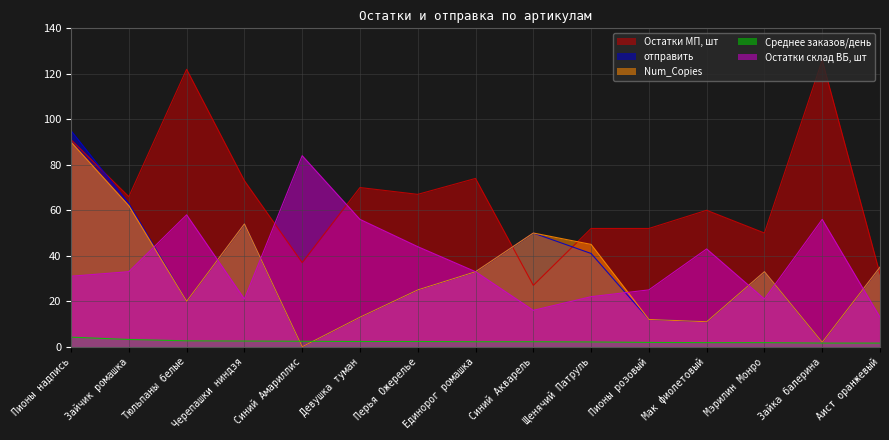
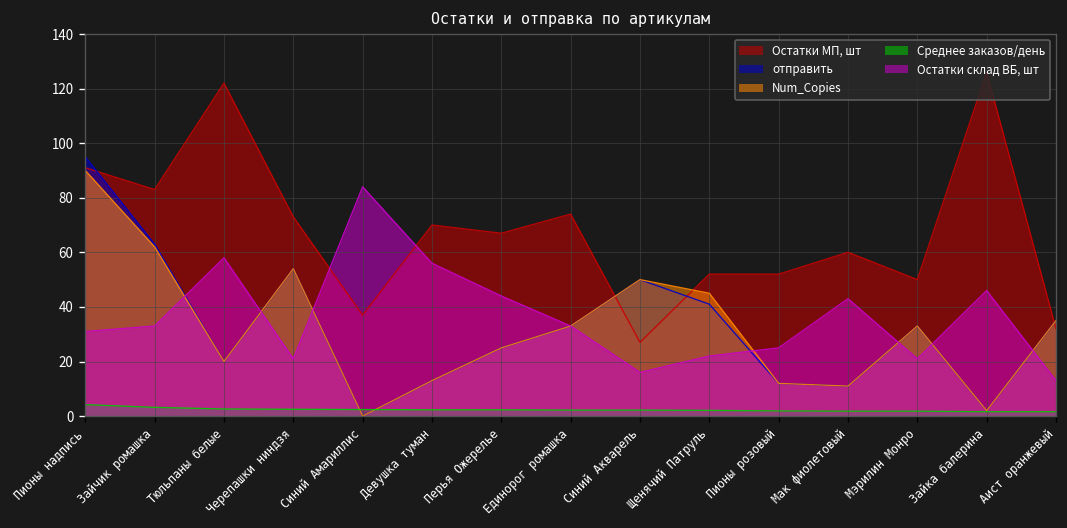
  {
    "Остатки МП, шт": {
-     "Зайчик ромашка": 66,
+     "Зайчик ромашка": 83,
      "Тюльпаны белые": 122,
      "Черепашки ниндзя": 73,
      "Синий Амариллис": 37,
      "Девушка туман": 70,
      "Перья Ожерелье": 67,
      "Единорог ромашка": 74,
      "Синий Акварель": 27,
      "Щенячий Патруль": 52,
      "Пионы розовый": 52,
      "Мак фиолетовый": 60,
      "Мэрилин Монро": 50,
      "Аист оранжевый": 32
    },
    "отправить": {
      "Пионы надпись": 95,
      "Щенячий Патруль": 41
    },
    "Num_Copies": {
      "Щенячий Патруль": 45
    },
    "Среднее заказов/день": {
      "Пионы надпись": 4,
      "Зайчик ромашка": 3,
      "Тюльпаны белые": 3,
      "Черепашки ниндзя": 3,
      "Синий Амариллис": 2,
      "Девушка туман": 2,
      "Перья Ожерелье": 2,
      "Единорог ромашка": 2,
      "Синий Акварель": 2,
      "Щенячий Патруль": 2,
      "Пионы розовый": 2,
      "Мак фиолетовый": 2,
      "Мэрилин Монро": 2,
      "Аист оранжевый": 2
    },
    "Остатки склад ВБ, шт": {
      "Пионы надпись": 31,
      "Зайчик ромашка": 33,
      "Тюльпаны белые": 58,
      "Черепашки ниндзя": 21,
      "Синий Амариллис": 84,
      "Девушка туман": 56,
      "Перья Ожерелье": 44,
      "Синий Акварель": 16,
      "Щенячий Патруль": 22,
      "Пионы розовый": 25,
      "Мак фиолетовый": 43,
      "Мэрилин Монро": 21,
-     "Зайка балерина": 56,
+     "Зайка балерина": 46,
      "Аист оранжевый": 13
    }
  }
